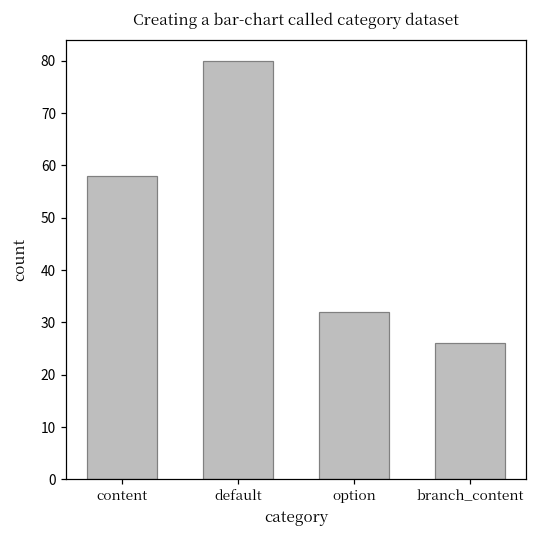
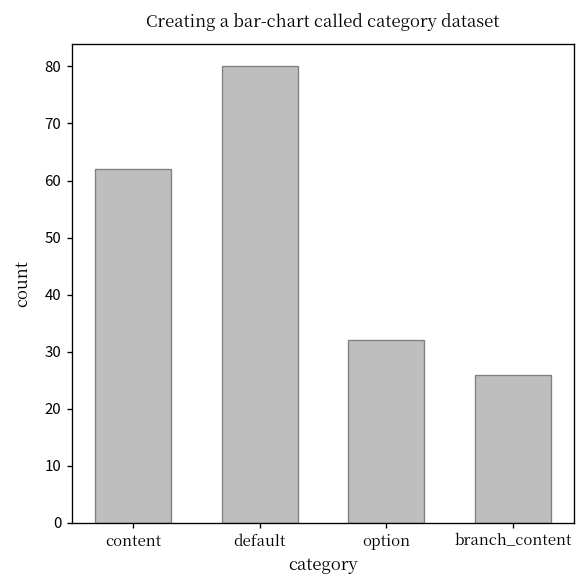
  {
-   "content": 58,
+   "content": 62,
    "default": 80,
    "option": 32,
    "branch_content": 26
  }
